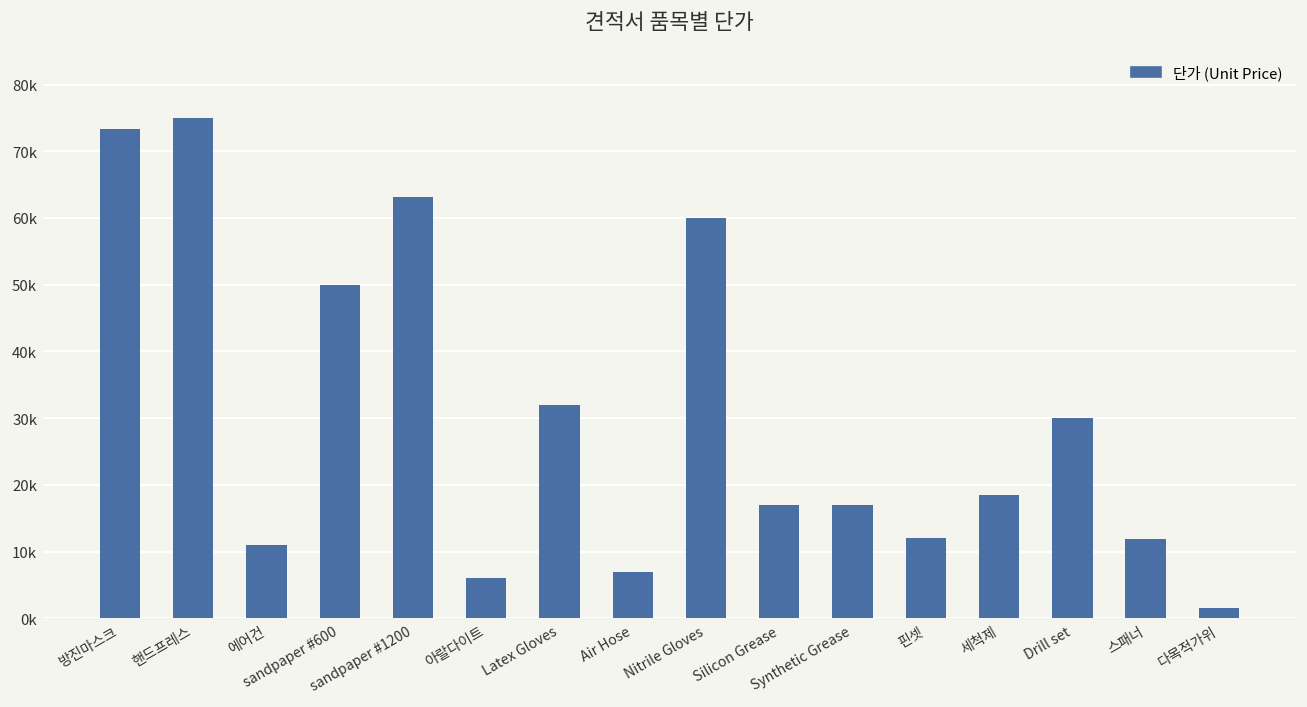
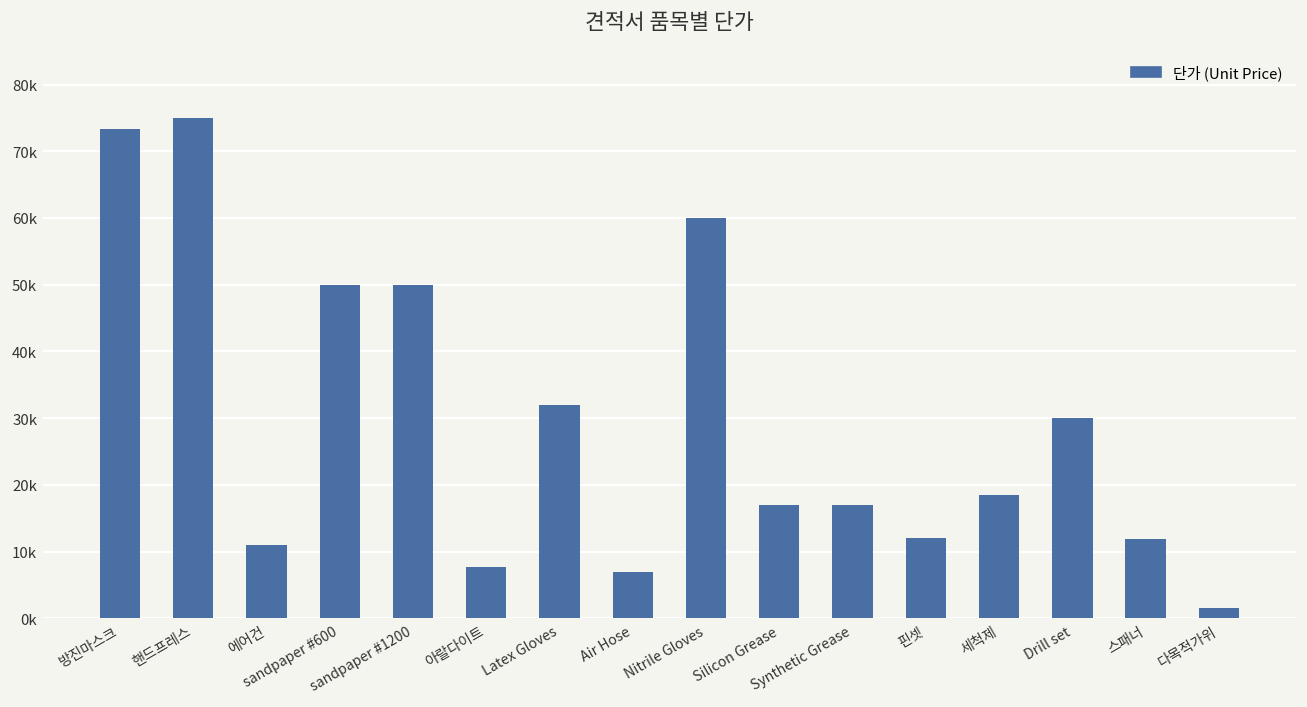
  {
    "방진마스크": 73000,
    "핸드프레스": 75000,
    "에어건": 11000,
    "sandpaper #600": 50000,
-   "sandpaper #1200": 63000,
-   "아랄다이트": 6000,
+   "sandpaper #1200": 50000,
+   "아랄다이트": 8000,
    "Latex Gloves": 32000,
    "Air Hose": 7000,
    "Nitrile Gloves": 60000,
    "Silicon Grease": 17000,
    "Synthetic Grease": 17000,
    "핀셋": 12000,
    "세척제": 19000,
    "Drill set": 30000,
    "스패너": 12000,
    "다목적가위": 2000
  }
